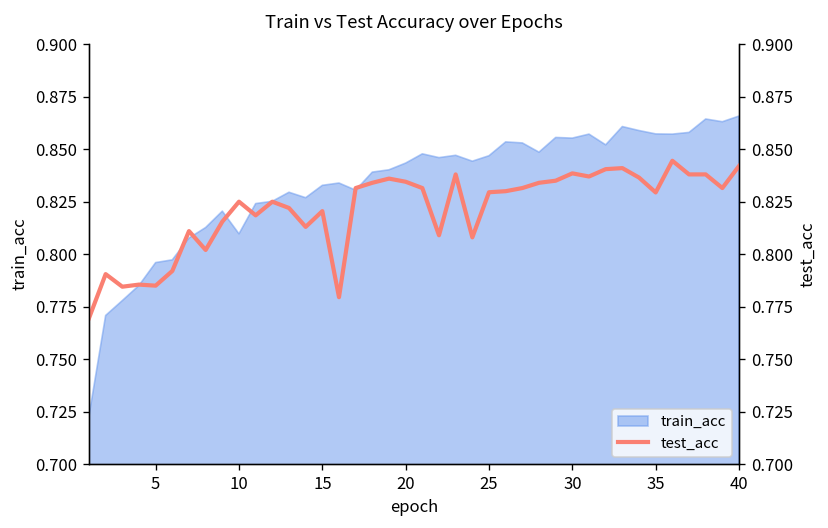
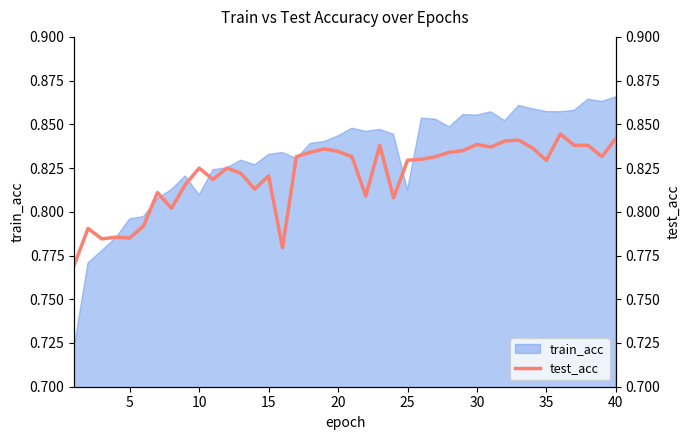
  {
    "train_acc": {
      "5": 0.796,
      "10": 0.810,
      "15": 0.833,
      "20": 0.843,
-     "25": 0.847,
+     "25": 0.813,
      "30": 0.855,
      "35": 0.857,
      "40": 0.866
    },
    "test_acc": {
      "5": 0.785,
      "10": 0.825,
      "15": 0.821,
      "20": 0.835,
      "25": 0.830,
      "30": 0.839,
      "35": 0.829,
      "40": 0.842
    }
  }
